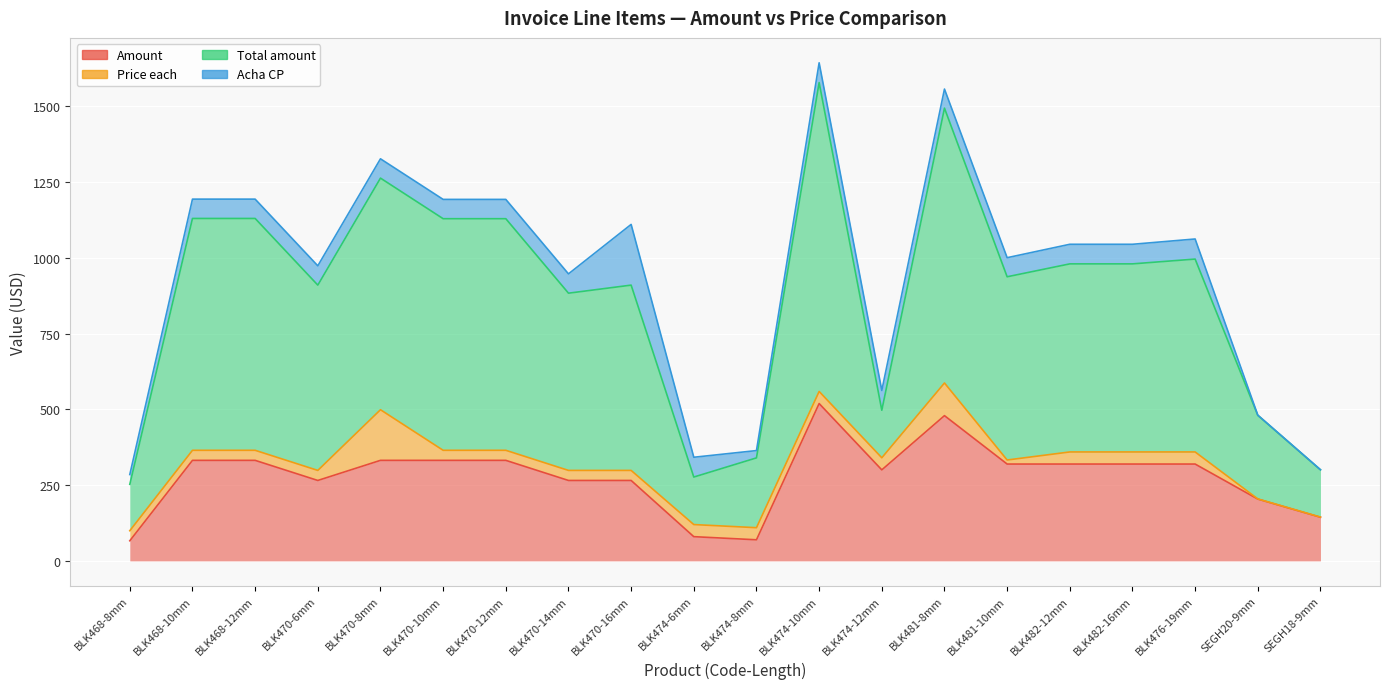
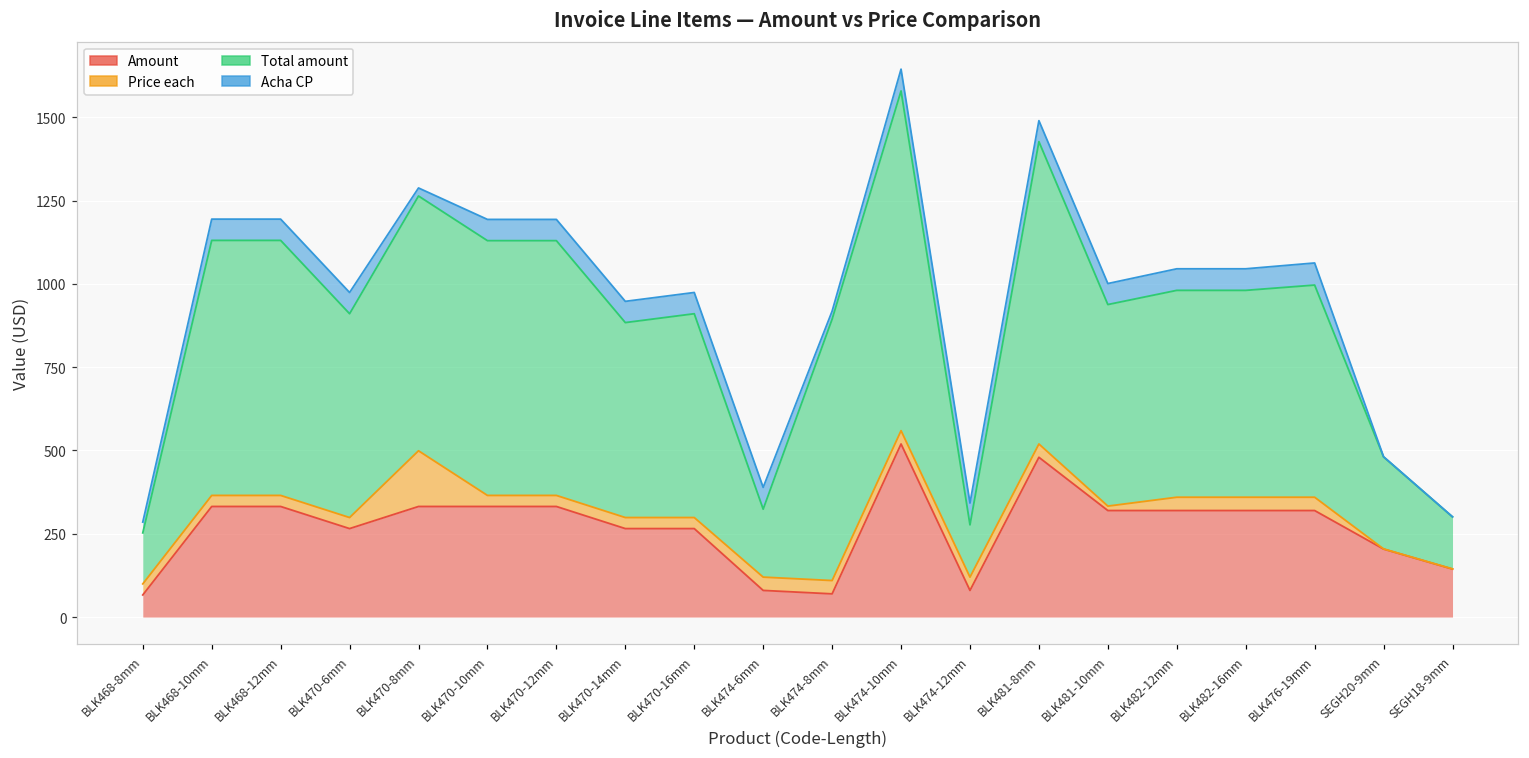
  {
    "Amount": {
      "BLK468-8mm": 70,
      "BLK468-10mm": 330,
      "BLK468-12mm": 330,
      "BLK470-6mm": 270,
      "BLK470-8mm": 330,
      "BLK470-10mm": 330,
      "BLK470-12mm": 330,
      "BLK470-14mm": 270,
      "BLK470-16mm": 270,
      "BLK474-6mm": 80,
      "BLK474-8mm": 70,
      "BLK474-10mm": 520,
-     "BLK474-12mm": 300,
+     "BLK474-12mm": 80,
      "BLK481-8mm": 480,
      "BLK481-10mm": 320,
      "BLK482-12mm": 320,
      "BLK482-16mm": 320,
      "BLK476-19mm": 320
    },
    "Price each": {
      "BLK468-8mm": 30,
      "BLK468-10mm": 30,
      "BLK468-12mm": 30,
      "BLK470-6mm": 30,
      "BLK470-8mm": 170,
      "BLK470-10mm": 30,
      "BLK470-12mm": 30,
      "BLK470-14mm": 30,
      "BLK470-16mm": 30,
      "BLK474-6mm": 40,
      "BLK474-8mm": 40,
      "BLK474-10mm": 40,
      "BLK474-12mm": 40,
-     "BLK481-8mm": 110,
+     "BLK481-8mm": 40,
      "BLK481-10mm": 10,
      "BLK482-12mm": 40,
      "BLK482-16mm": 40,
      "BLK476-19mm": 40
    },
    "Total amount": {
      "BLK468-8mm": 150,
      "BLK468-10mm": 770,
      "BLK468-12mm": 770,
      "BLK470-6mm": 610,
      "BLK470-8mm": 760,
      "BLK470-10mm": 760,
      "BLK470-12mm": 760,
      "BLK470-14mm": 590,
      "BLK470-16mm": 610,
-     "BLK474-6mm": 160,
-     "BLK474-8mm": 230,
+     "BLK474-6mm": 200,
+     "BLK474-8mm": 780,
      "BLK474-10mm": 1020,
      "BLK474-12mm": 160,
      "BLK481-8mm": 910,
      "BLK481-10mm": 600,
      "BLK482-12mm": 620,
      "BLK482-16mm": 620,
      "BLK476-19mm": 640
    },
    "Acha CP": {
      "BLK468-8mm": 30,
      "BLK468-10mm": 60,
      "BLK468-12mm": 60,
      "BLK470-6mm": 60,
-     "BLK470-8mm": 60,
+     "BLK470-8mm": 20,
      "BLK470-10mm": 60,
      "BLK470-12mm": 60,
      "BLK470-14mm": 60,
-     "BLK470-16mm": 200,
+     "BLK470-16mm": 60,
      "BLK474-6mm": 70,
      "BLK474-8mm": 20,
      "BLK474-10mm": 70,
      "BLK474-12mm": 70,
      "BLK481-8mm": 60,
      "BLK481-10mm": 60,
      "BLK482-12mm": 60,
      "BLK482-16mm": 60,
      "BLK476-19mm": 70
    }
  }
